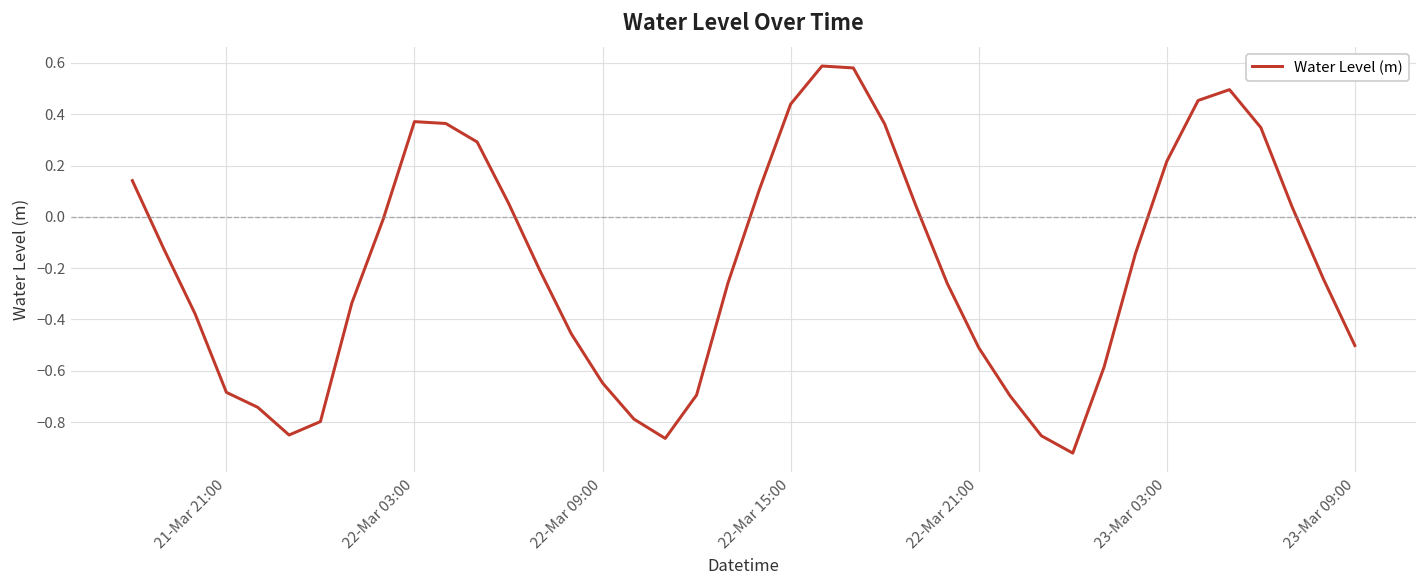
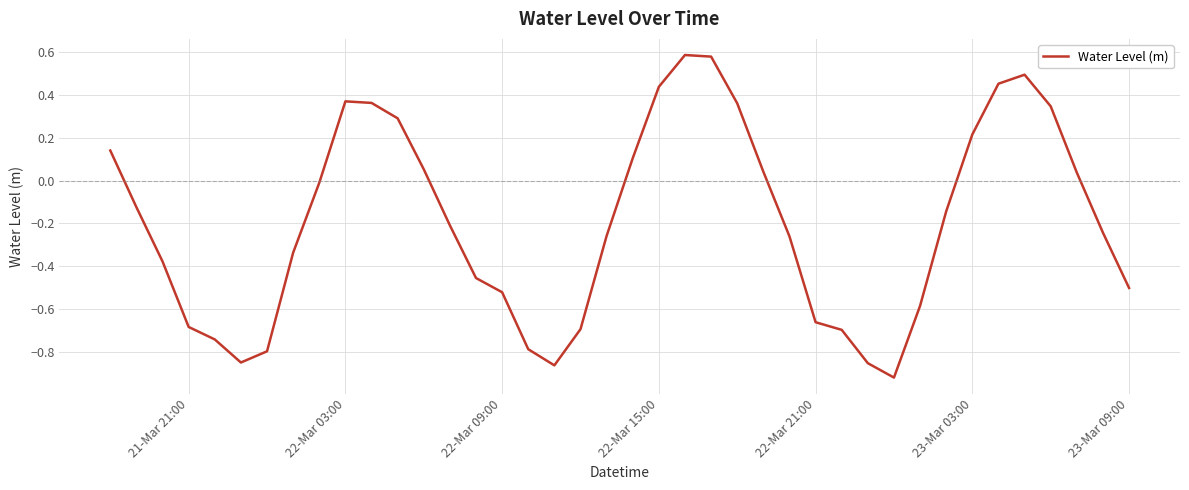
  {
    "21-Mar 21:00": -0.68,
    "22-Mar 03:00": 0.37,
-   "22-Mar 09:00": -0.65,
+   "22-Mar 09:00": -0.52,
    "22-Mar 15:00": 0.44,
-   "22-Mar 21:00": -0.51,
+   "22-Mar 21:00": -0.66,
    "23-Mar 03:00": 0.22,
    "23-Mar 09:00": -0.50
  }
